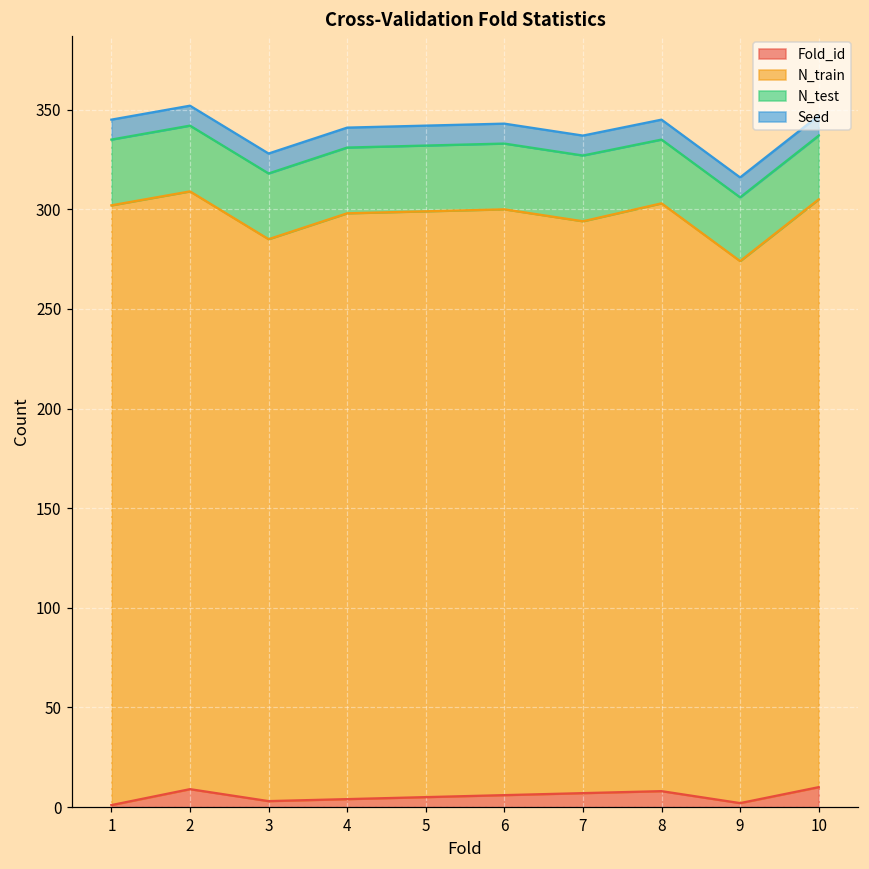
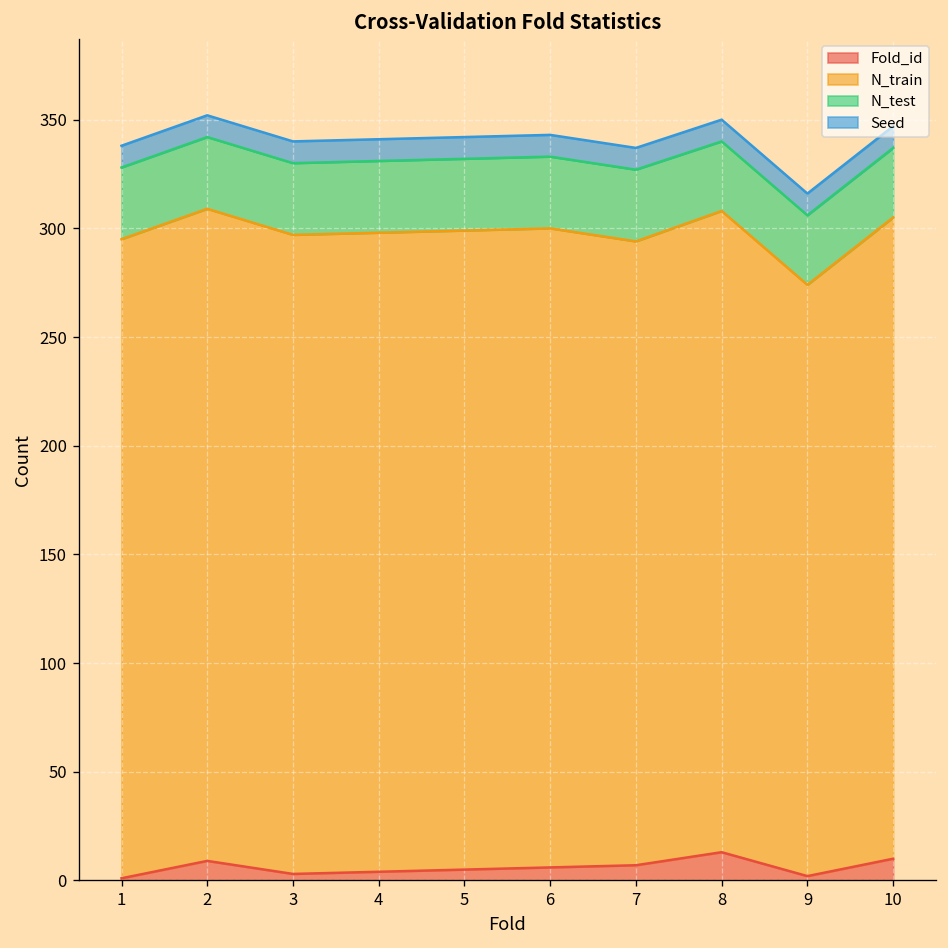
  {
    "Fold_id": {
      "1": 1,
      "2": 9,
      "3": 3,
      "4": 4,
      "5": 5,
      "6": 6,
      "7": 7,
-     "8": 8,
+     "8": 13,
      "9": 2,
      "10": 10
    },
    "N_train": {
-     "1": 301,
+     "1": 294,
      "2": 300,
-     "3": 282,
+     "3": 294,
      "4": 294,
      "5": 294,
      "6": 294,
      "7": 287,
      "8": 295,
      "9": 272,
      "10": 295
    },
    "N_test": {
      "1": 33,
      "2": 33,
      "3": 33,
      "4": 33,
      "5": 33,
      "6": 33,
      "7": 33,
      "8": 32,
      "9": 32,
      "10": 32
    },
    "Seed": {
      "1": 10,
      "2": 10,
      "3": 10,
      "4": 10,
      "5": 10,
      "6": 10,
      "7": 10,
      "8": 10,
      "9": 10
    }
  }
